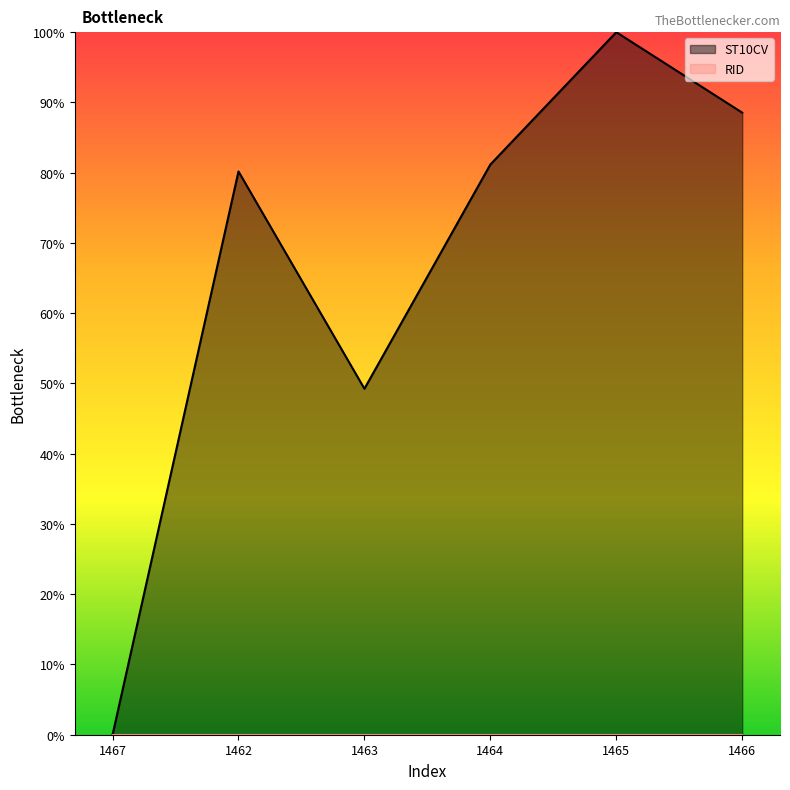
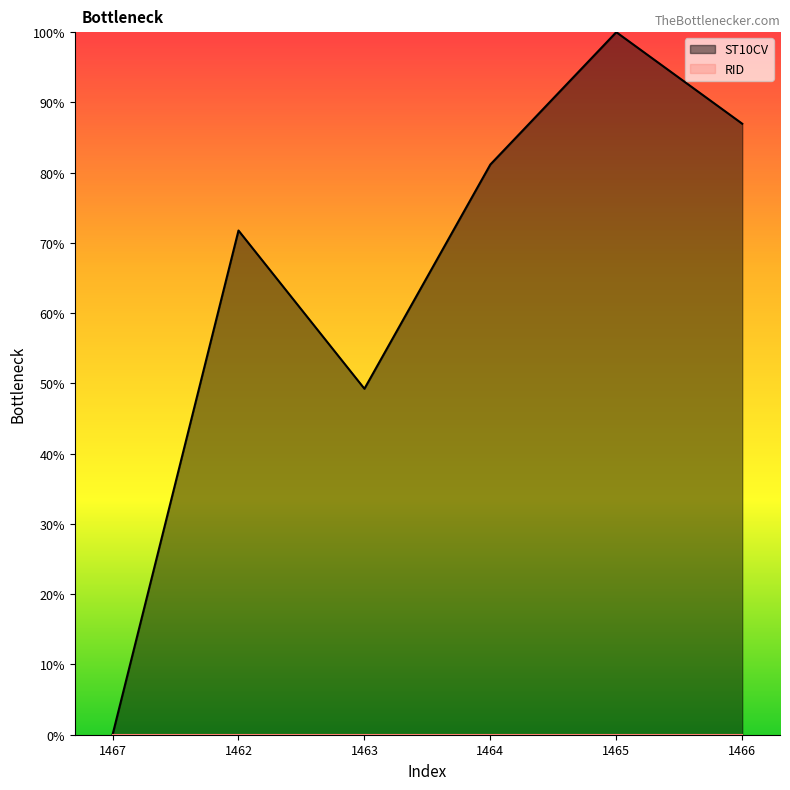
  {
    "ST10CV": {
-     "1462": "80%",
+     "1462": "72%",
      "1463": "49%",
      "1464": "81%",
      "1465": "100%",
-     "1466": "89%"
+     "1466": "87%"
    },
    "RID": {
      "1462": "0%",
      "1463": "0%",
      "1464": "0%",
      "1465": "0%",
      "1466": "0%"
    }
  }
